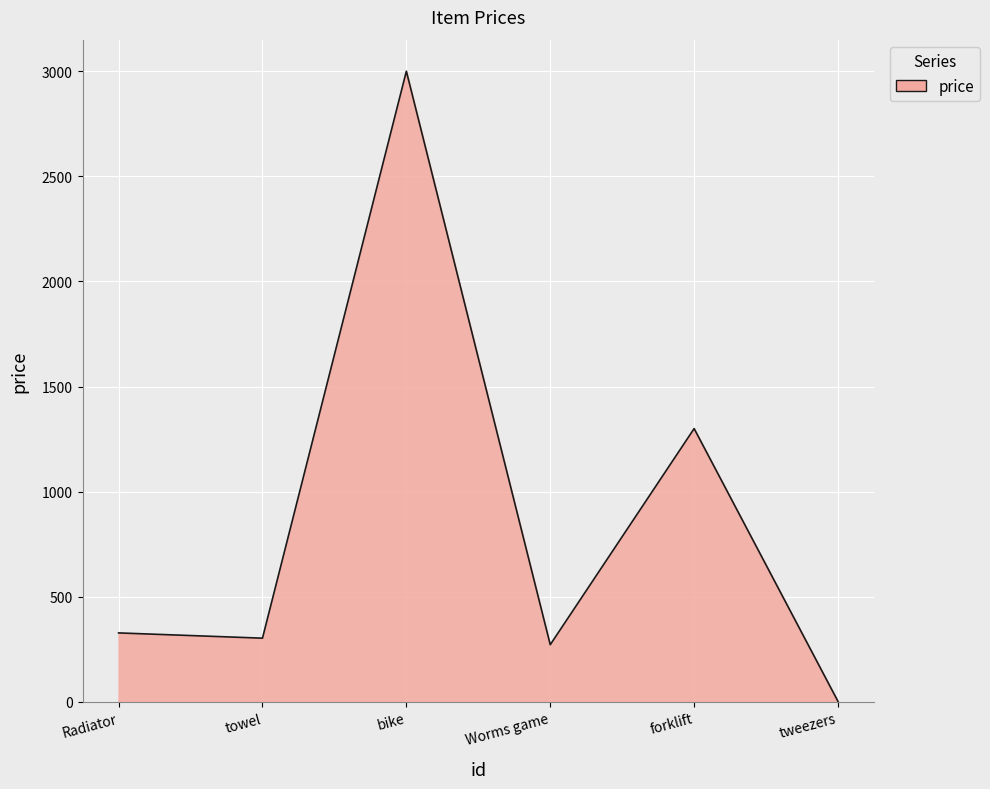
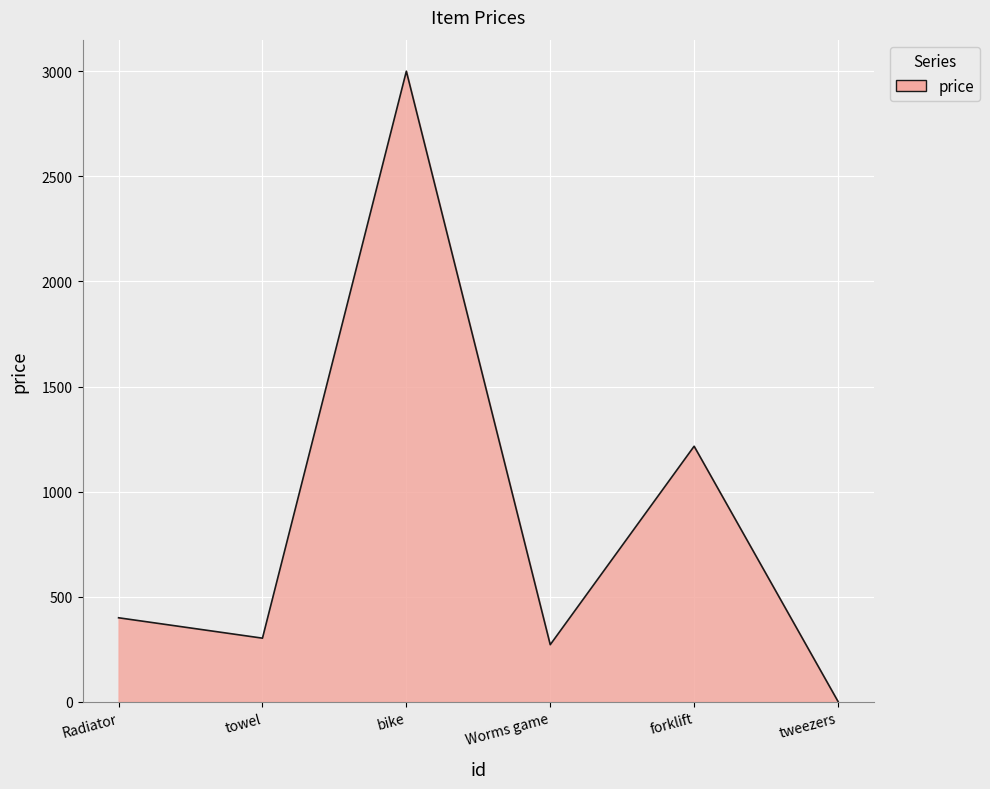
  {
-   "Radiator": 330,
+   "Radiator": 400,
    "towel": 300,
    "bike": 3000,
    "Worms game": 270,
-   "forklift": 1300,
+   "forklift": 1220,
    "tweezers": 0
  }
